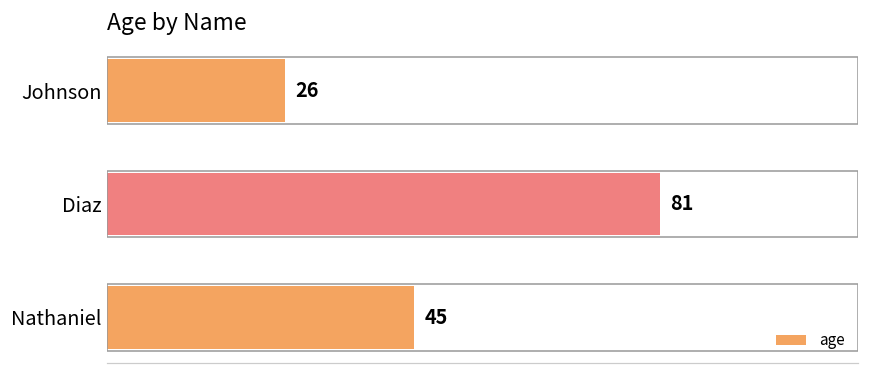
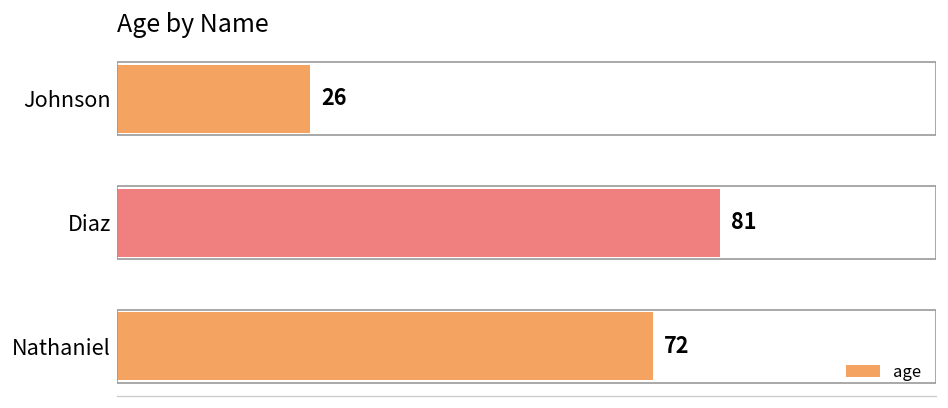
  {
    "Johnson": 26,
    "Diaz": 81,
-   "Nathaniel": 45
+   "Nathaniel": 72
  }
